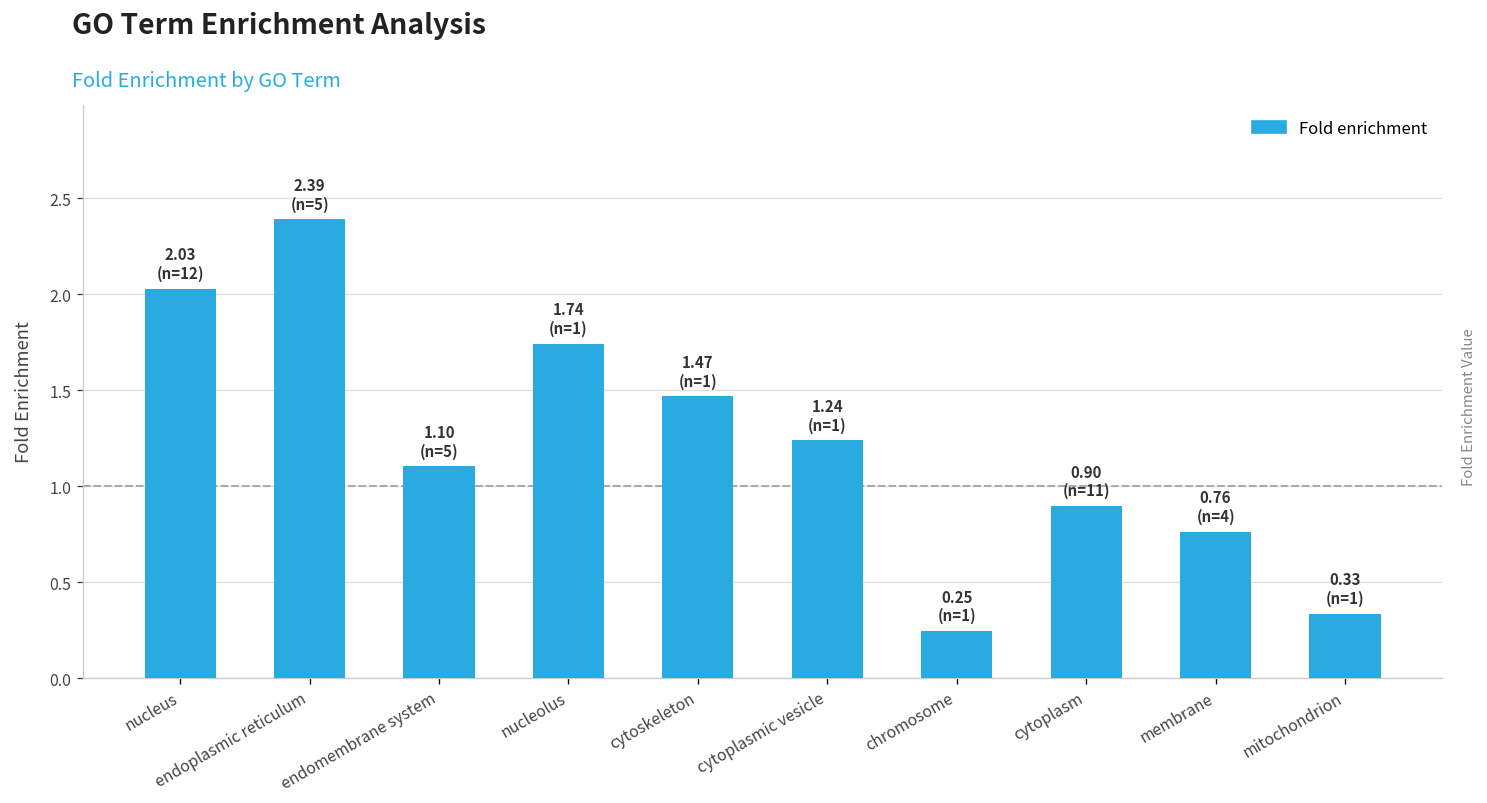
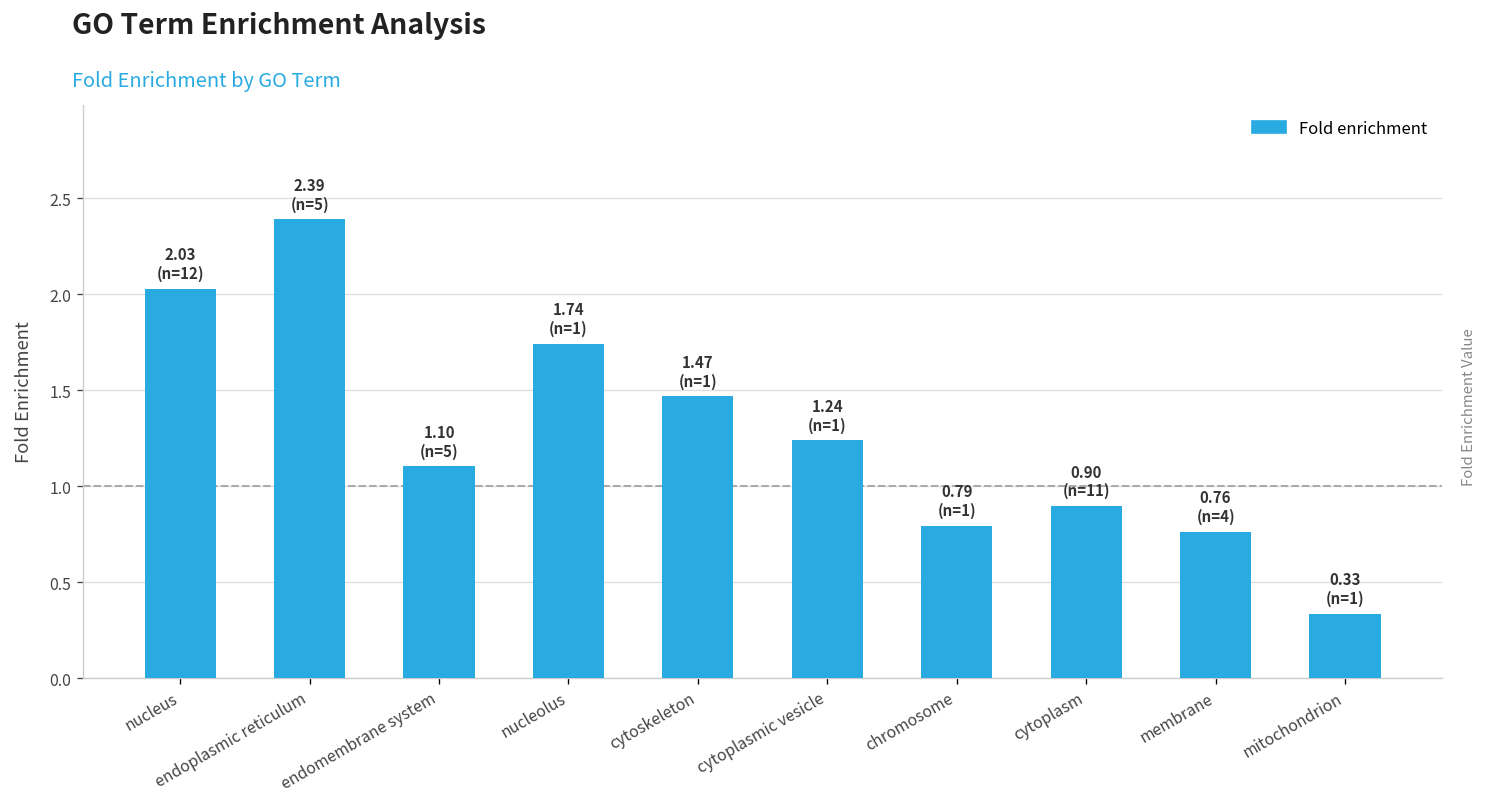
  {
    "nucleus": 2.03,
    "endoplasmic reticulum": 2.39,
    "endomembrane system": 1.10,
    "nucleolus": 1.74,
    "cytoskeleton": 1.47,
    "cytoplasmic vesicle": 1.24,
-   "chromosome": 0.25,
+   "chromosome": 0.79,
    "cytoplasm": 0.90,
    "membrane": 0.76,
    "mitochondrion": 0.33
  }
